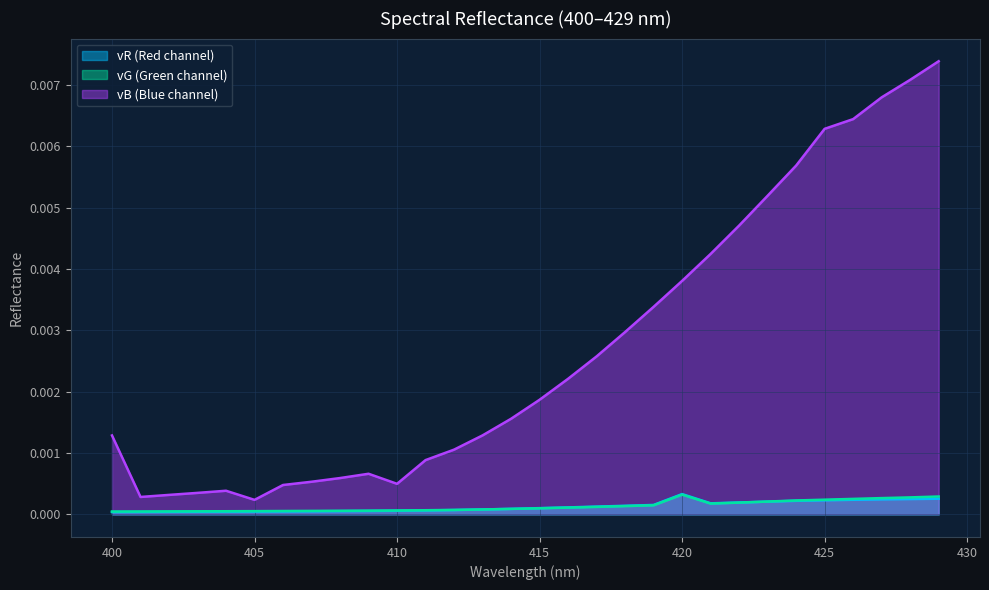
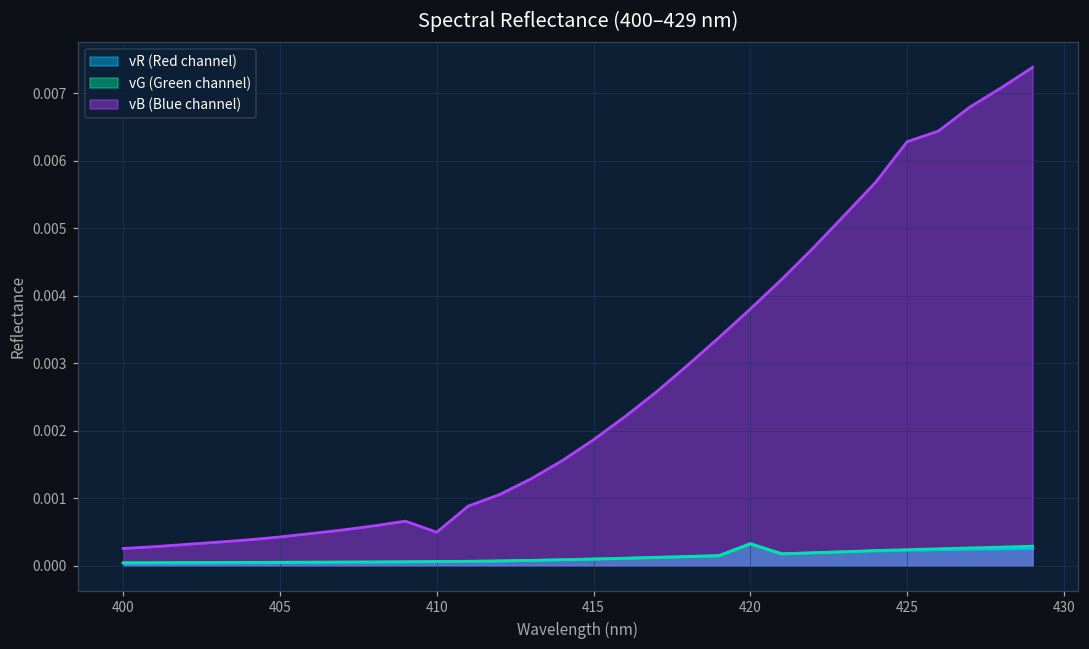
  {
    "vB (Blue channel)": {
-     "400": 0.0013,
-     "405": 0.0002,
+     "400": 0.0003,
+     "405": 0.0004,
      "410": 0.0005,
      "415": 0.0019,
      "420": 0.0038,
      "425": 0.0063
    }
  }
